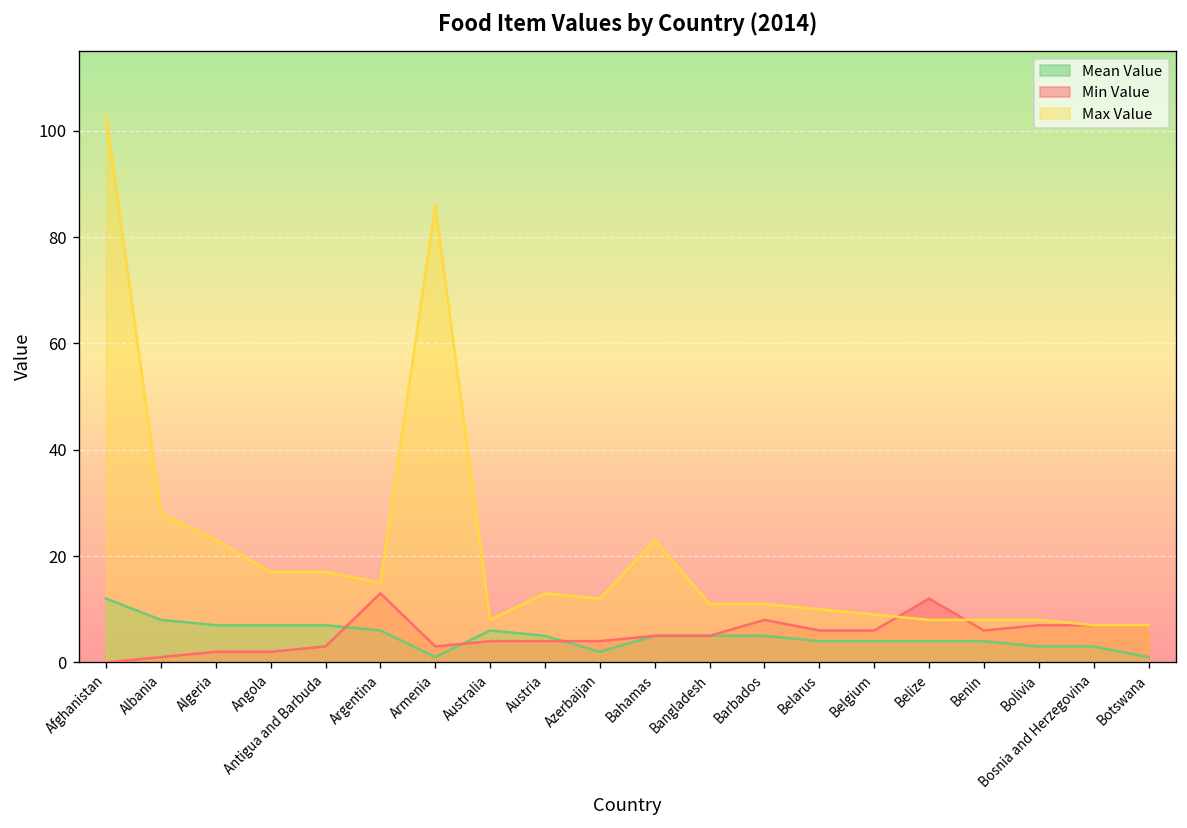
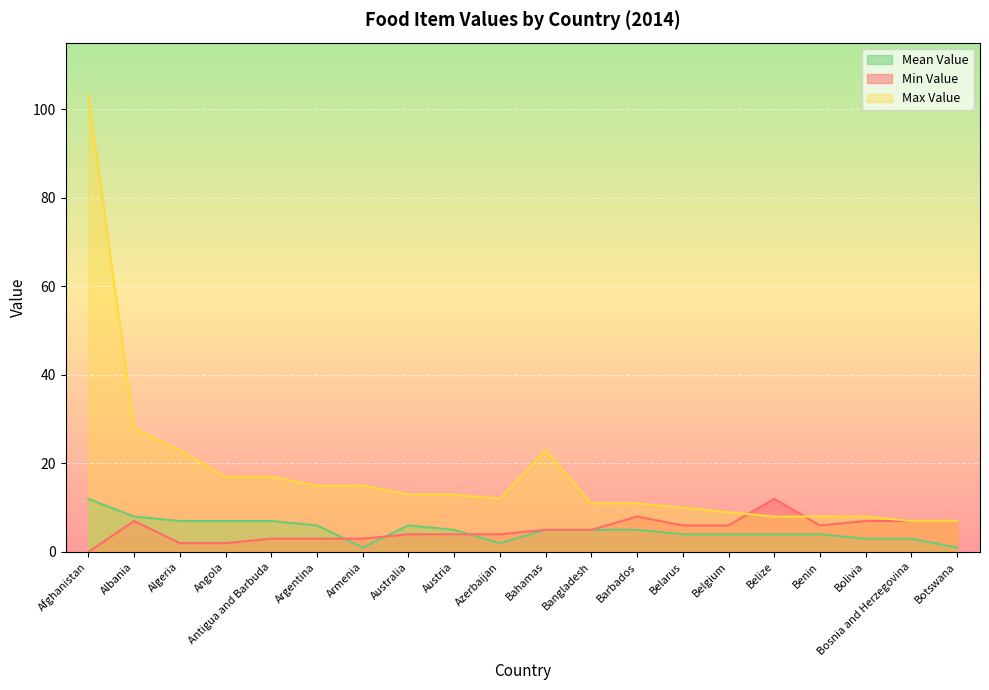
  {
    "Mean Value": {
      "Afghanistan": 12,
      "Albania": 8,
      "Algeria": 7,
      "Angola": 7,
      "Antigua and Barbuda": 7,
      "Argentina": 6,
      "Armenia": 1,
      "Australia": 6,
      "Austria": 5,
      "Azerbaijan": 2,
      "Barbados": 5,
      "Belarus": 4,
      "Belgium": 4,
      "Belize": 4,
      "Benin": 4,
      "Bolivia": 3,
      "Bosnia and Herzegovina": 3,
      "Botswana": 1
    },
    "Min Value": {
      "Afghanistan": 0,
-     "Albania": 1,
+     "Albania": 7,
      "Algeria": 2,
      "Angola": 2,
      "Antigua and Barbuda": 3,
-     "Argentina": 13,
+     "Argentina": 3,
      "Armenia": 3,
      "Australia": 4,
      "Austria": 4,
      "Azerbaijan": 4,
      "Barbados": 8,
      "Belarus": 6,
      "Belgium": 6,
      "Belize": 12,
      "Benin": 6,
      "Bolivia": 7
    },
    "Max Value": {
      "Afghanistan": 103,
      "Albania": 28,
      "Algeria": 23,
      "Angola": 17,
      "Antigua and Barbuda": 17,
      "Argentina": 15,
-     "Armenia": 86,
-     "Australia": 8,
+     "Armenia": 15,
+     "Australia": 13,
      "Austria": 13,
      "Azerbaijan": 12,
      "Bahamas": 23,
      "Bangladesh": 11,
      "Barbados": 11,
      "Belarus": 10,
      "Belgium": 9,
      "Belize": 8,
      "Benin": 8,
      "Bolivia": 8
    }
  }
